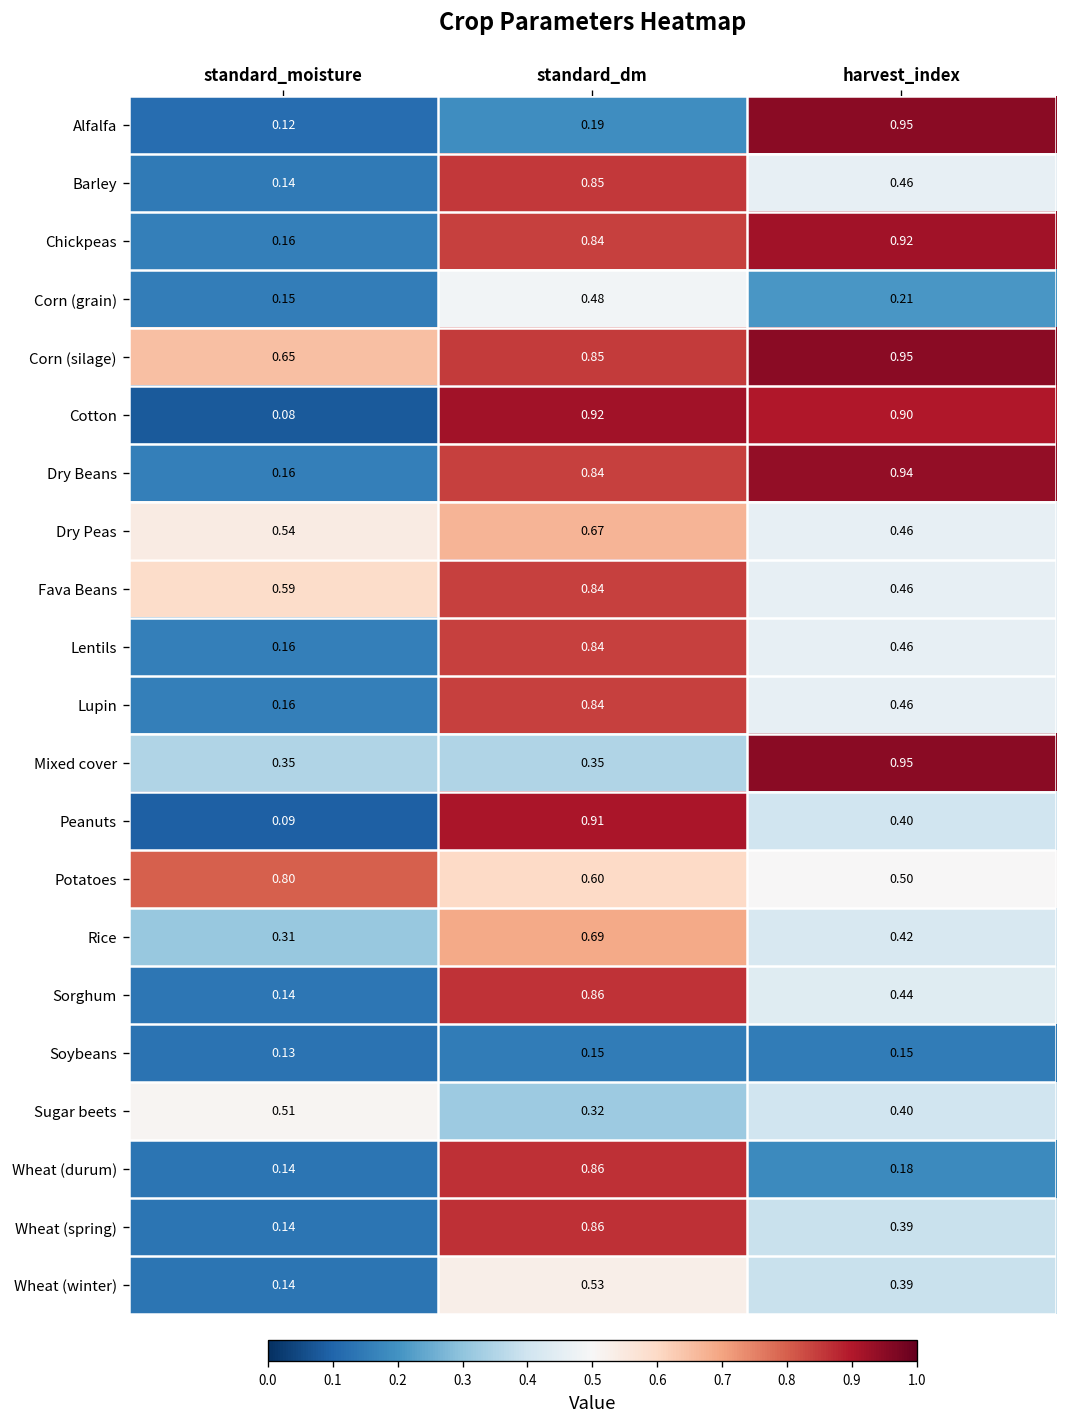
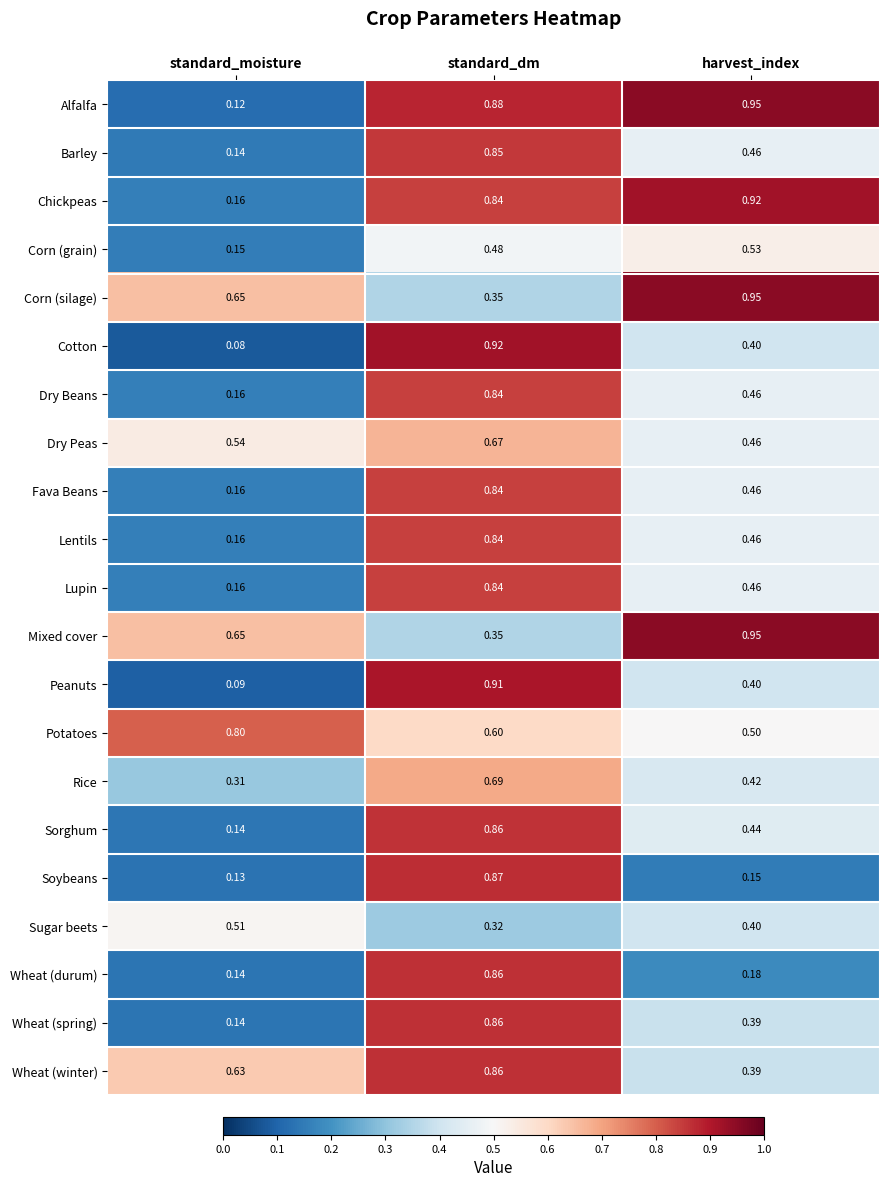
  {
    "Alfalfa": {
      "standard_moisture": 0.12,
-     "standard_dm": 0.19,
+     "standard_dm": 0.88,
      "harvest_index": 0.95
    },
    "Barley": {
      "standard_moisture": 0.14,
      "standard_dm": 0.85,
      "harvest_index": 0.46
    },
    "Chickpeas": {
      "standard_moisture": 0.16,
      "standard_dm": 0.84,
      "harvest_index": 0.92
    },
    "Corn (grain)": {
      "standard_moisture": 0.15,
      "standard_dm": 0.48,
-     "harvest_index": 0.21
+     "harvest_index": 0.53
    },
    "Corn (silage)": {
      "standard_moisture": 0.65,
-     "standard_dm": 0.85,
+     "standard_dm": 0.35,
      "harvest_index": 0.95
    },
    "Cotton": {
      "standard_moisture": 0.08,
      "standard_dm": 0.92,
-     "harvest_index": 0.90
+     "harvest_index": 0.40
    },
    "Dry Beans": {
      "standard_moisture": 0.16,
      "standard_dm": 0.84,
-     "harvest_index": 0.94
+     "harvest_index": 0.46
    },
    "Dry Peas": {
      "standard_moisture": 0.54,
      "standard_dm": 0.67,
      "harvest_index": 0.46
    },
    "Fava Beans": {
-     "standard_moisture": 0.59,
+     "standard_moisture": 0.16,
      "standard_dm": 0.84,
      "harvest_index": 0.46
    },
    "Lentils": {
      "standard_moisture": 0.16,
      "standard_dm": 0.84,
      "harvest_index": 0.46
    },
    "Lupin": {
      "standard_moisture": 0.16,
      "standard_dm": 0.84,
      "harvest_index": 0.46
    },
    "Mixed cover": {
-     "standard_moisture": 0.35,
+     "standard_moisture": 0.65,
      "standard_dm": 0.35,
      "harvest_index": 0.95
    },
    "Peanuts": {
      "standard_moisture": 0.09,
      "standard_dm": 0.91,
      "harvest_index": 0.40
    },
    "Potatoes": {
      "standard_moisture": 0.80,
      "standard_dm": 0.60,
      "harvest_index": 0.50
    },
    "Rice": {
      "standard_moisture": 0.31,
      "standard_dm": 0.69,
      "harvest_index": 0.42
    },
    "Sorghum": {
      "standard_moisture": 0.14,
      "standard_dm": 0.86,
      "harvest_index": 0.44
    },
    "Soybeans": {
      "standard_moisture": 0.13,
-     "standard_dm": 0.15,
+     "standard_dm": 0.87,
      "harvest_index": 0.15
    },
    "Sugar beets": {
      "standard_moisture": 0.51,
      "standard_dm": 0.32,
      "harvest_index": 0.40
    },
    "Wheat (durum)": {
      "standard_moisture": 0.14,
      "standard_dm": 0.86,
      "harvest_index": 0.18
    },
    "Wheat (spring)": {
      "standard_moisture": 0.14,
      "standard_dm": 0.86,
      "harvest_index": 0.39
    },
    "Wheat (winter)": {
-     "standard_moisture": 0.14,
-     "standard_dm": 0.53,
+     "standard_moisture": 0.63,
+     "standard_dm": 0.86,
      "harvest_index": 0.39
    }
  }
